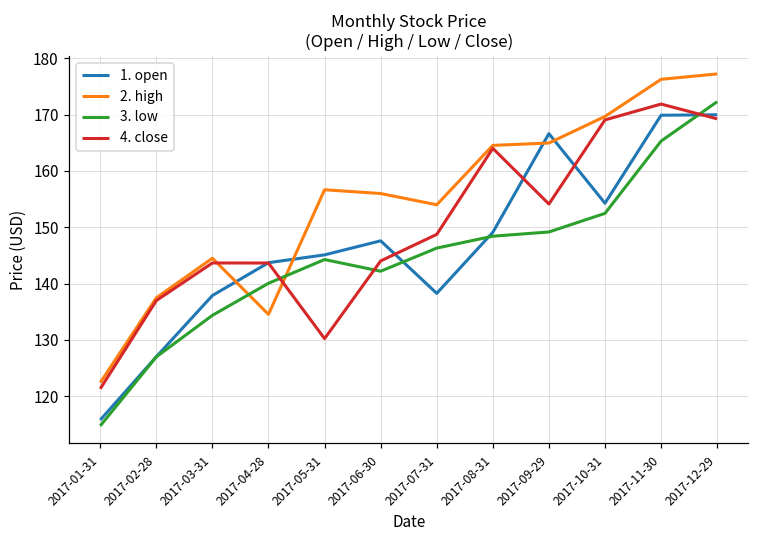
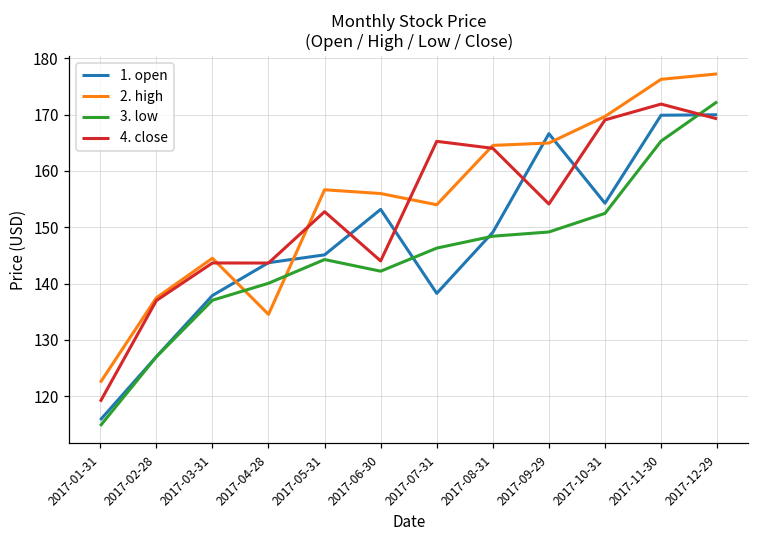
  {
    "1. open": {
      "2017-01-31": 116,
      "2017-03-31": 138,
      "2017-05-31": 145,
-     "2017-06-30": 148,
+     "2017-06-30": 153,
      "2017-07-31": 138,
      "2017-08-31": 149,
      "2017-09-29": 167,
      "2017-10-31": 154,
      "2017-11-30": 170,
      "2017-12-29": 170
    },
    "2. high": {
      "2017-01-31": 122,
      "2017-02-28": 137,
      "2017-03-31": 145,
      "2017-04-28": 135,
      "2017-05-31": 157,
      "2017-06-30": 156,
      "2017-07-31": 154,
      "2017-08-31": 165,
      "2017-09-29": 165,
      "2017-10-31": 170,
      "2017-11-30": 176,
      "2017-12-29": 177
    },
    "3. low": {
      "2017-01-31": 115,
-     "2017-03-31": 134,
+     "2017-03-31": 137,
      "2017-04-28": 140,
      "2017-05-31": 144,
      "2017-06-30": 142,
      "2017-07-31": 146,
      "2017-08-31": 148,
      "2017-09-29": 149,
      "2017-10-31": 152,
      "2017-11-30": 165,
      "2017-12-29": 172
    },
    "4. close": {
-     "2017-01-31": 121,
+     "2017-01-31": 119,
      "2017-02-28": 137,
      "2017-03-31": 144,
-     "2017-05-31": 130,
+     "2017-05-31": 153,
      "2017-06-30": 144,
-     "2017-07-31": 149,
+     "2017-07-31": 165,
      "2017-08-31": 164,
      "2017-09-29": 154,
      "2017-10-31": 169,
      "2017-11-30": 172,
      "2017-12-29": 169
    }
  }
